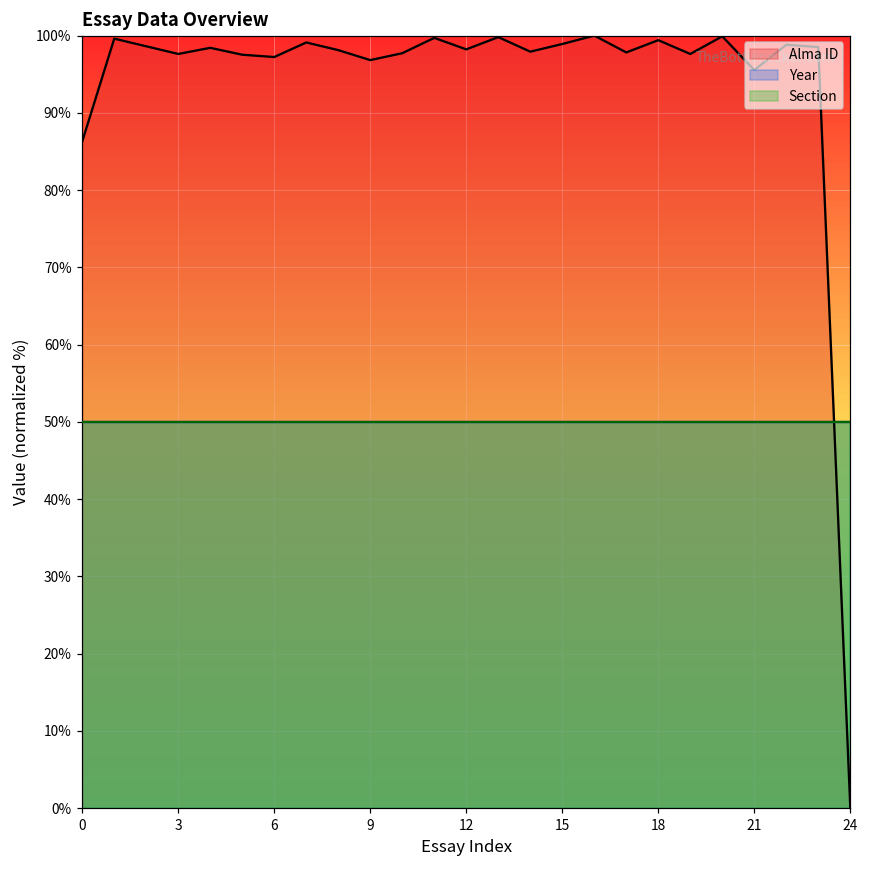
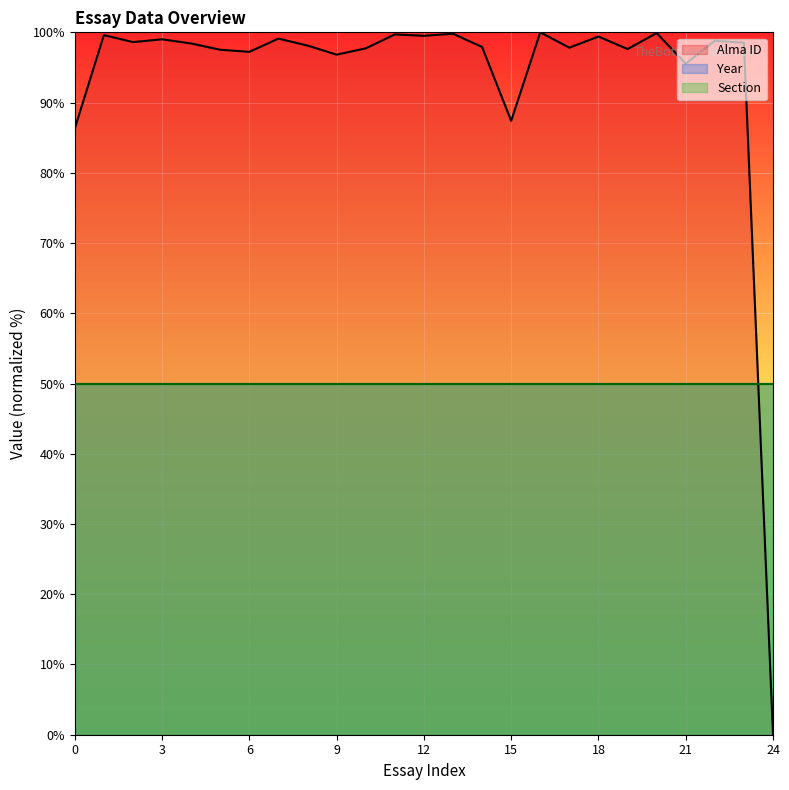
  {
    "Alma ID": {
      "0": "86%",
-     "3": "98%",
+     "3": "99%",
      "6": "97%",
      "9": "97%",
-     "12": "98%",
-     "15": "99%",
+     "12": "100%",
+     "15": "87%",
      "18": "99%",
      "24": "0%"
    },
    "Section": {
      "0": "50%",
      "3": "50%",
      "6": "50%",
      "9": "50%",
      "12": "50%",
      "15": "50%",
      "18": "50%",
      "21": "50%",
      "24": "50%"
    }
  }
